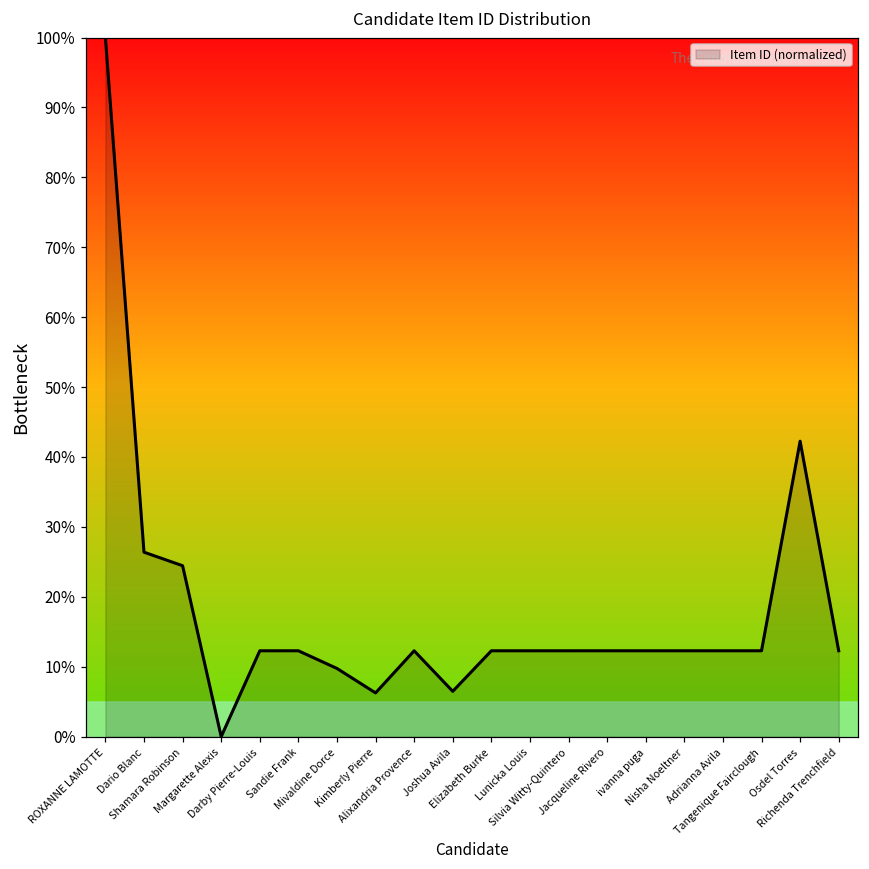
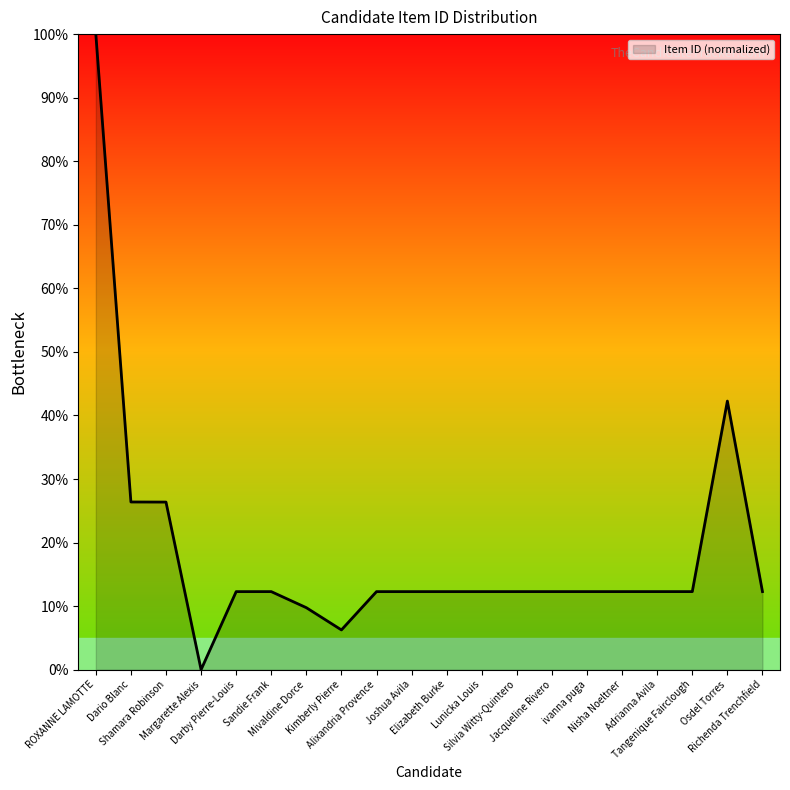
  {
    "ROXANNE LAMOTTE": "100%",
    "Dario Blanc": "26%",
-   "Shamara Robinson": "24%",
+   "Shamara Robinson": "26%",
    "Darby Pierre-Louis": "12%",
    "Sandie Frank": "12%",
    "Mivaldine Dorce": "10%",
    "Kimberly Pierre": "6%",
    "Alixandria Provence": "12%",
-   "Joshua Avila": "6%",
+   "Joshua Avila": "12%",
    "Elizabeth Burke": "12%",
    "Lunicka Louis": "12%",
    "Silvia Witty-Quintero": "12%",
    "Jacqueline Rivero": "12%",
    "ivanna puga": "12%",
    "Nisha Noeltner": "12%",
    "Adrianna Avila": "12%",
    "Tangenique Fairclough": "12%",
    "Osdel Torres": "42%",
    "Richenda Trenchfield": "12%"
  }
